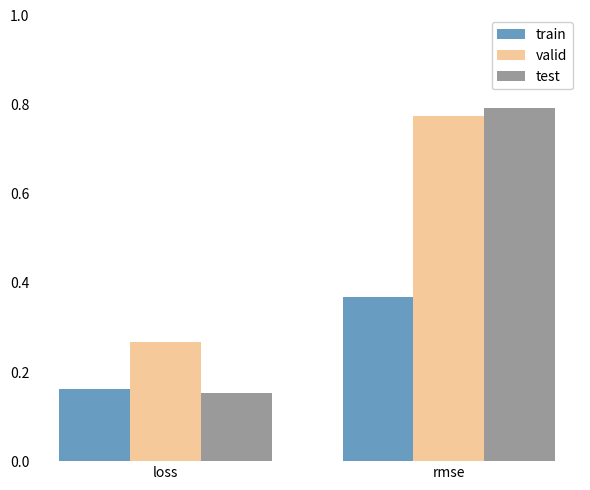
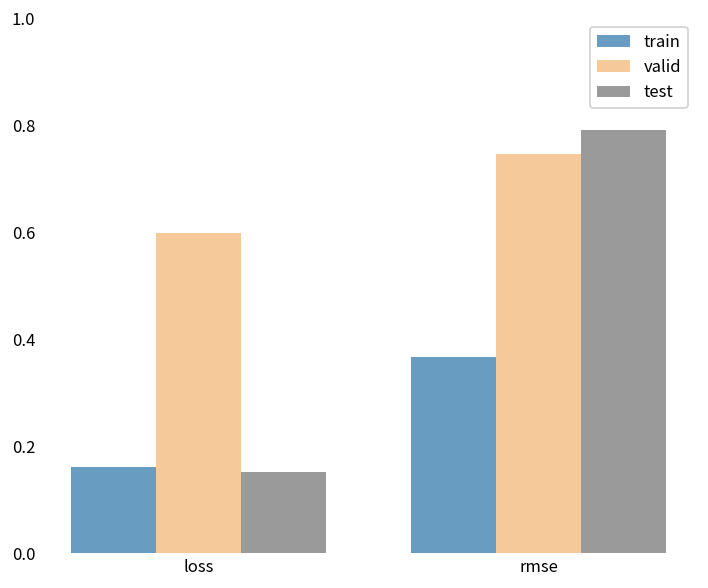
  {
    "train": {
      "loss": 0.16,
      "rmse": 0.37
    },
    "valid": {
-     "loss": 0.27,
-     "rmse": 0.77
+     "loss": 0.60,
+     "rmse": 0.75
    },
    "test": {
      "loss": 0.15,
      "rmse": 0.79
    }
  }
